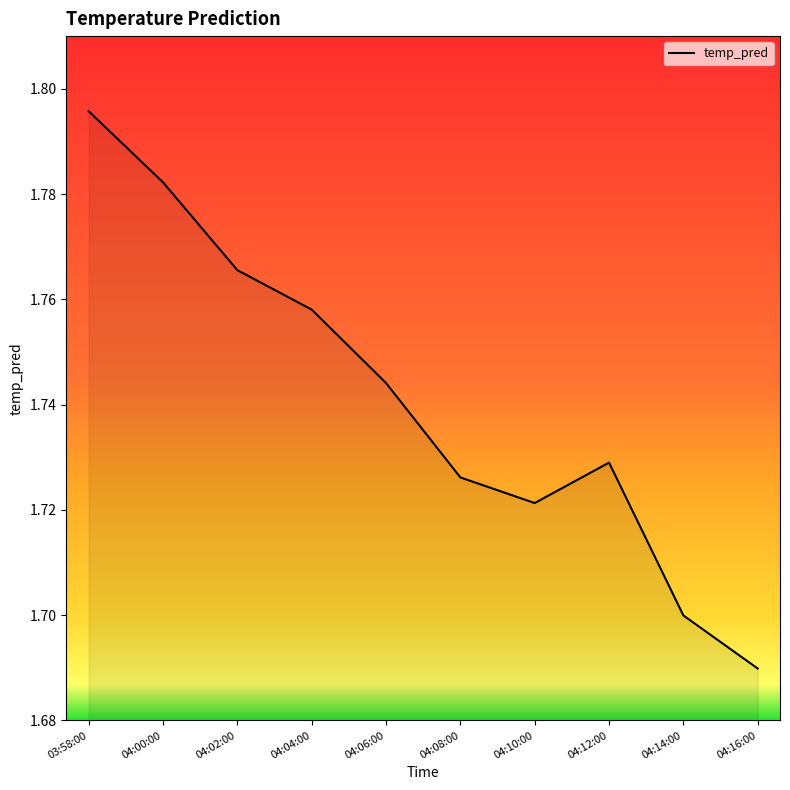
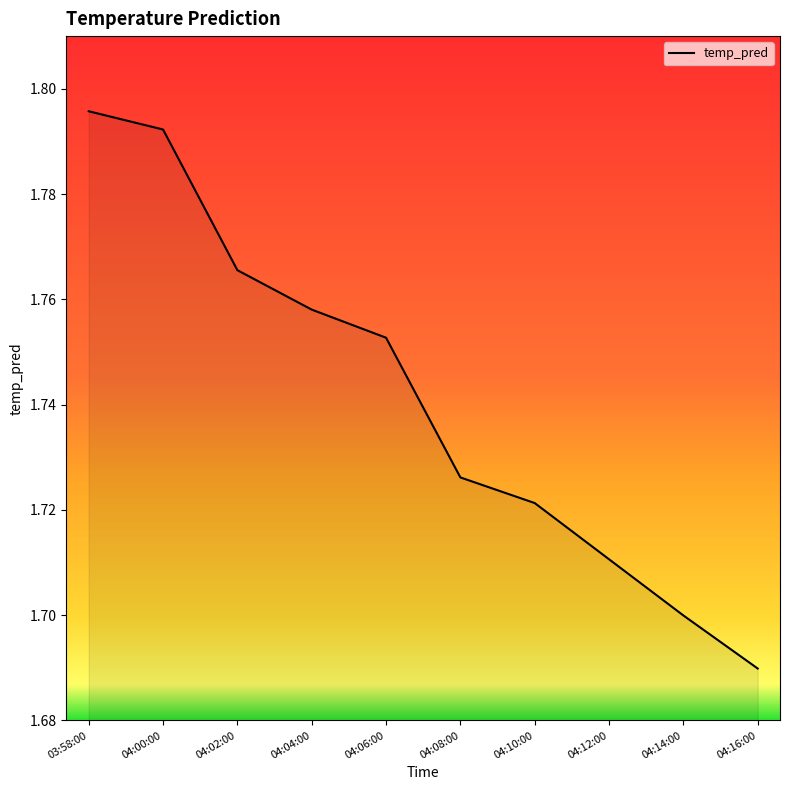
  {
    "03:58:00": 1.796,
-   "04:00:00": 1.782,
+   "04:00:00": 1.792,
    "04:02:00": 1.766,
    "04:04:00": 1.758,
-   "04:06:00": 1.744,
+   "04:06:00": 1.753,
    "04:08:00": 1.726,
    "04:10:00": 1.721,
-   "04:12:00": 1.729,
+   "04:12:00": 1.711,
    "04:14:00": 1.700,
    "04:16:00": 1.690
  }
